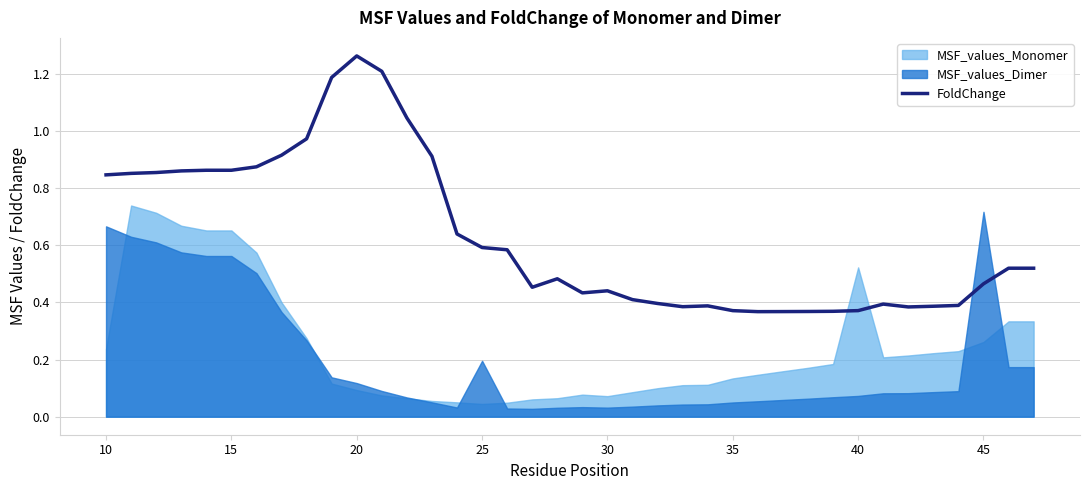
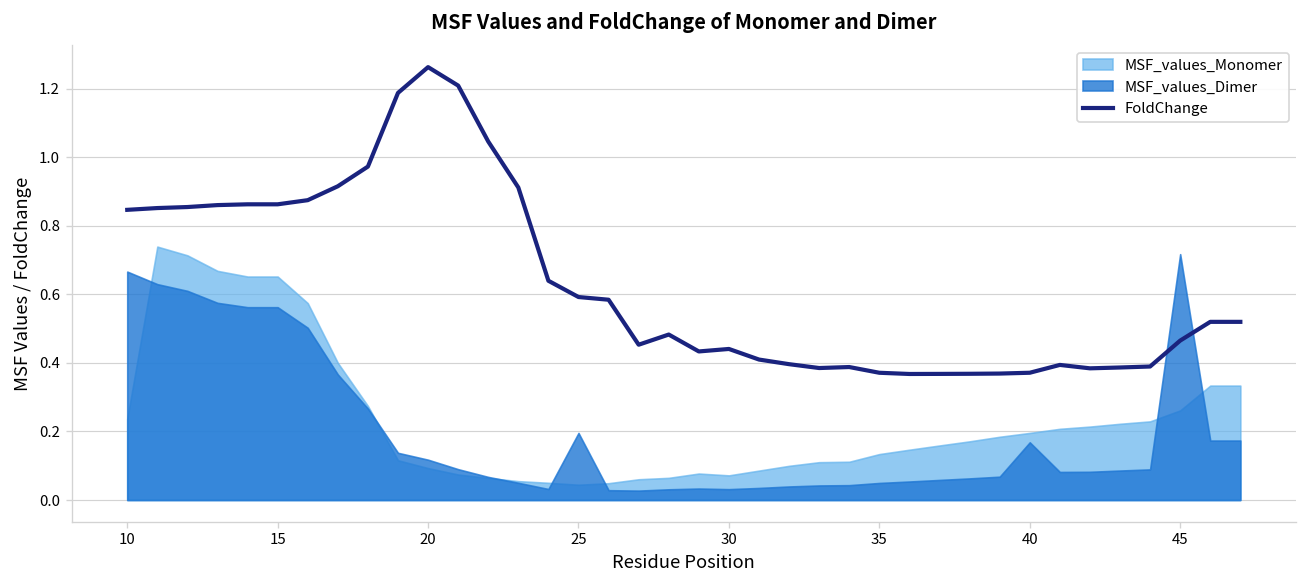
  {
    "FoldChange": {
      "10": 0.85,
      "15": 0.86,
      "20": 1.26,
      "25": 0.59,
      "30": 0.44,
      "35": 0.37,
      "40": 0.37,
      "45": 0.47
    },
    "MSF_values_Monomer": {
      "10": 0.24,
      "15": 0.65,
      "20": 0.09,
      "25": 0.04,
      "30": 0.07,
      "35": 0.13,
-     "40": 0.52,
+     "40": 0.20,
      "45": 0.26
    },
    "MSF_values_Dimer": {
      "10": 0.67,
      "15": 0.56,
      "20": 0.12,
      "25": 0.20,
      "30": 0.03,
      "35": 0.05,
-     "40": 0.07,
+     "40": 0.17,
      "45": 0.72
    }
  }
